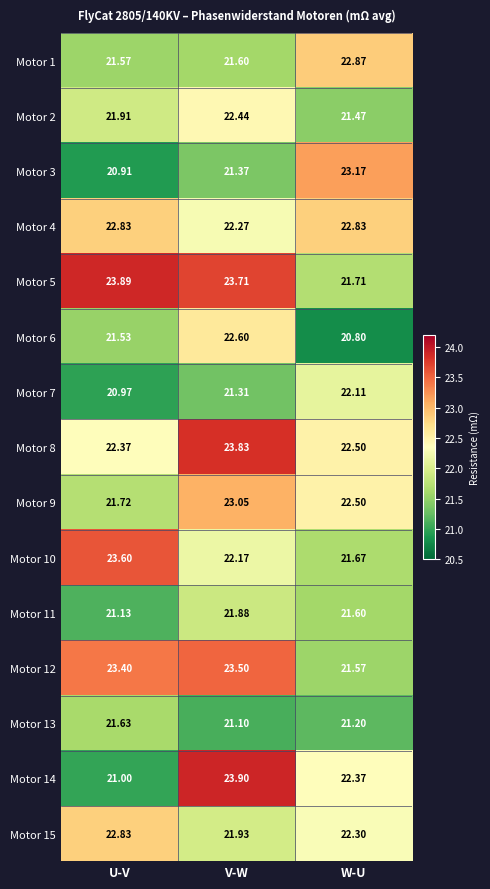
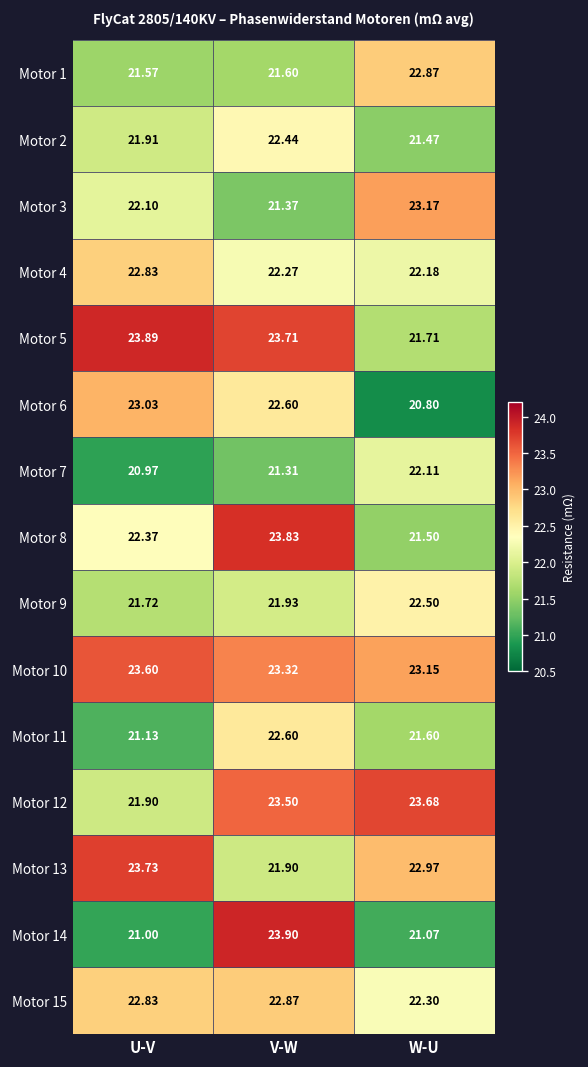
  {
    "Motor 1": {
      "U-V": 21.57,
      "V-W": 21.60,
      "W-U": 22.87
    },
    "Motor 2": {
      "U-V": 21.91,
      "V-W": 22.44,
      "W-U": 21.47
    },
    "Motor 3": {
-     "U-V": 20.91,
+     "U-V": 22.10,
      "V-W": 21.37,
      "W-U": 23.17
    },
    "Motor 4": {
      "U-V": 22.83,
      "V-W": 22.27,
-     "W-U": 22.83
+     "W-U": 22.18
    },
    "Motor 5": {
      "U-V": 23.89,
      "V-W": 23.71,
      "W-U": 21.71
    },
    "Motor 6": {
-     "U-V": 21.53,
+     "U-V": 23.03,
      "V-W": 22.60,
      "W-U": 20.80
    },
    "Motor 7": {
      "U-V": 20.97,
      "V-W": 21.31,
      "W-U": 22.11
    },
    "Motor 8": {
      "U-V": 22.37,
      "V-W": 23.83,
-     "W-U": 22.50
+     "W-U": 21.50
    },
    "Motor 9": {
      "U-V": 21.72,
-     "V-W": 23.05,
+     "V-W": 21.93,
      "W-U": 22.50
    },
    "Motor 10": {
      "U-V": 23.60,
-     "V-W": 22.17,
-     "W-U": 21.67
+     "V-W": 23.32,
+     "W-U": 23.15
    },
    "Motor 11": {
      "U-V": 21.13,
-     "V-W": 21.88,
+     "V-W": 22.60,
      "W-U": 21.60
    },
    "Motor 12": {
-     "U-V": 23.40,
+     "U-V": 21.90,
      "V-W": 23.50,
-     "W-U": 21.57
+     "W-U": 23.68
    },
    "Motor 13": {
-     "U-V": 21.63,
-     "V-W": 21.10,
-     "W-U": 21.20
+     "U-V": 23.73,
+     "V-W": 21.90,
+     "W-U": 22.97
    },
    "Motor 14": {
      "U-V": 21.00,
      "V-W": 23.90,
-     "W-U": 22.37
+     "W-U": 21.07
    },
    "Motor 15": {
      "U-V": 22.83,
-     "V-W": 21.93,
+     "V-W": 22.87,
      "W-U": 22.30
    }
  }
